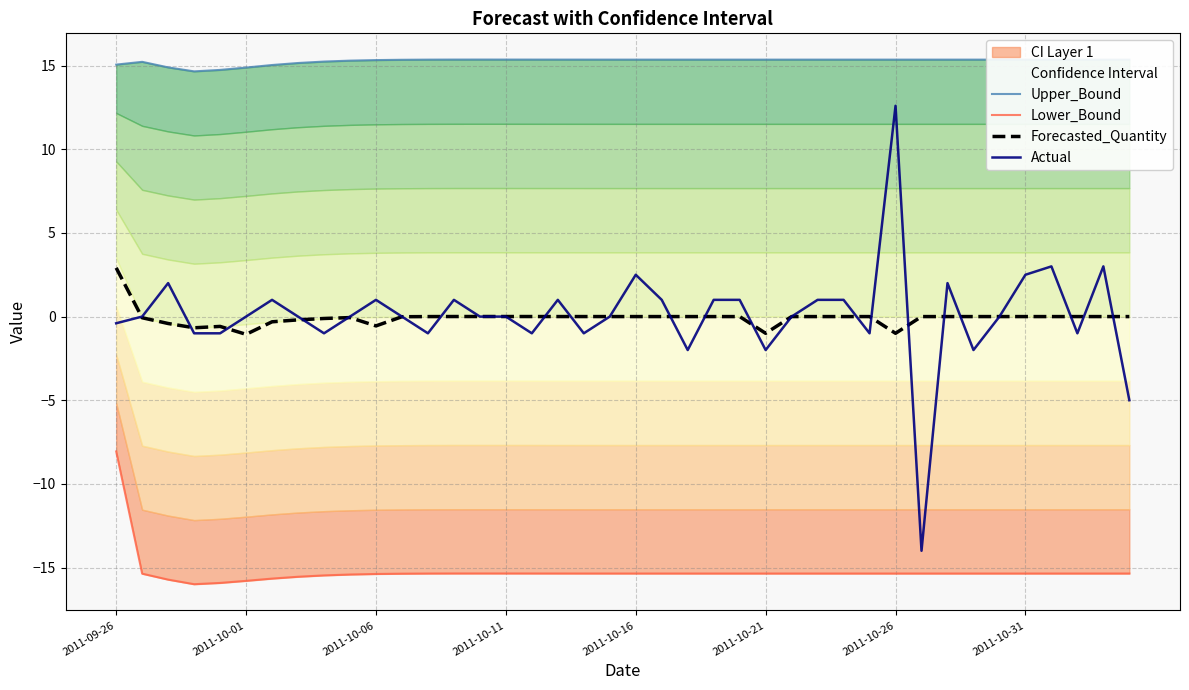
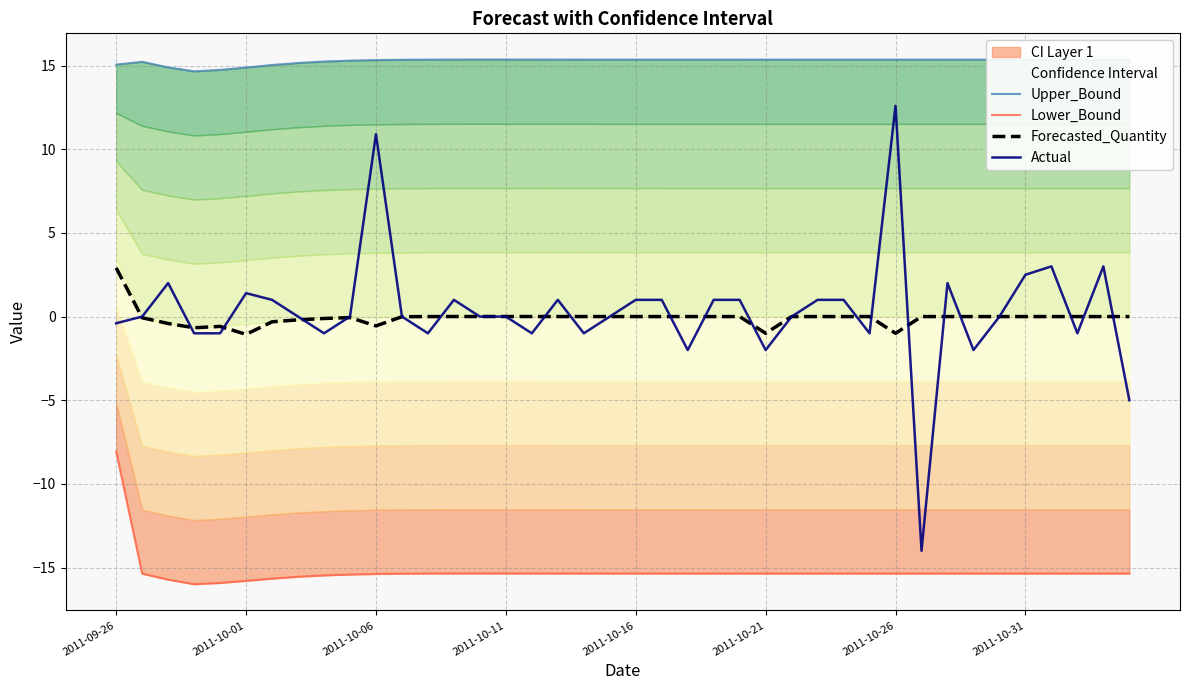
  {
    "Forecasted_Quantity": {
      "2011-09-26": 2.9,
      "2011-10-01": -1.1,
      "2011-10-06": -0.6,
      "2011-10-21": -1.0,
      "2011-10-26": -1.0
    },
    "Actual": {
      "2011-09-26": -0.4,
-     "2011-10-01": 0.0,
-     "2011-10-06": 1.0,
-     "2011-10-16": 2.5,
+     "2011-10-01": 1.4,
+     "2011-10-06": 10.9,
+     "2011-10-16": 1.0,
      "2011-10-21": -2.0,
      "2011-10-26": 12.6,
      "2011-10-31": 2.5
    }
  }
